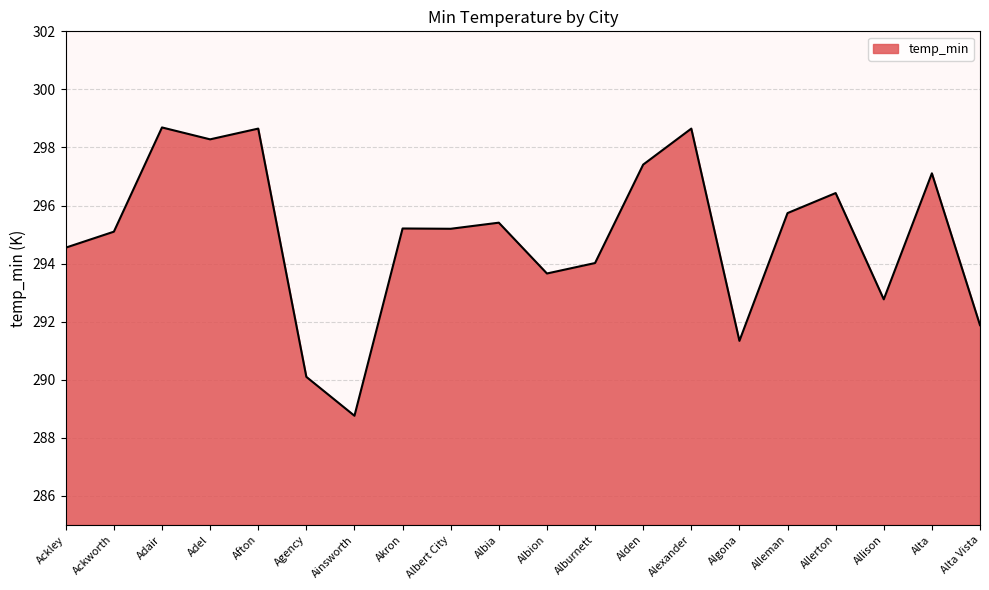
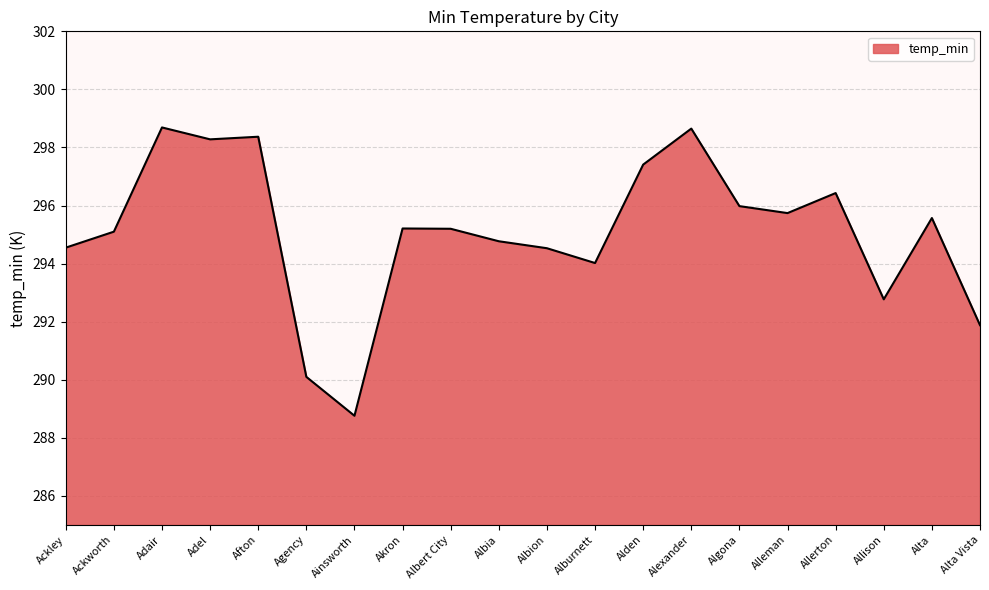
  {
    "Ackley": 294.6,
    "Ackworth": 295.1,
    "Adair": 298.7,
    "Adel": 298.3,
-   "Afton": 298.7,
+   "Afton": 298.4,
    "Agency": 290.1,
    "Ainsworth": 288.8,
    "Akron": 295.2,
    "Albert City": 295.2,
-   "Albia": 295.4,
-   "Albion": 293.7,
+   "Albia": 294.8,
+   "Albion": 294.5,
    "Alburnett": 294.0,
    "Alden": 297.4,
    "Alexander": 298.7,
-   "Algona": 291.3,
+   "Algona": 296.0,
    "Alleman": 295.7,
    "Allerton": 296.4,
    "Allison": 292.8,
-   "Alta": 297.1,
+   "Alta": 295.6,
    "Alta Vista": 291.9
  }
